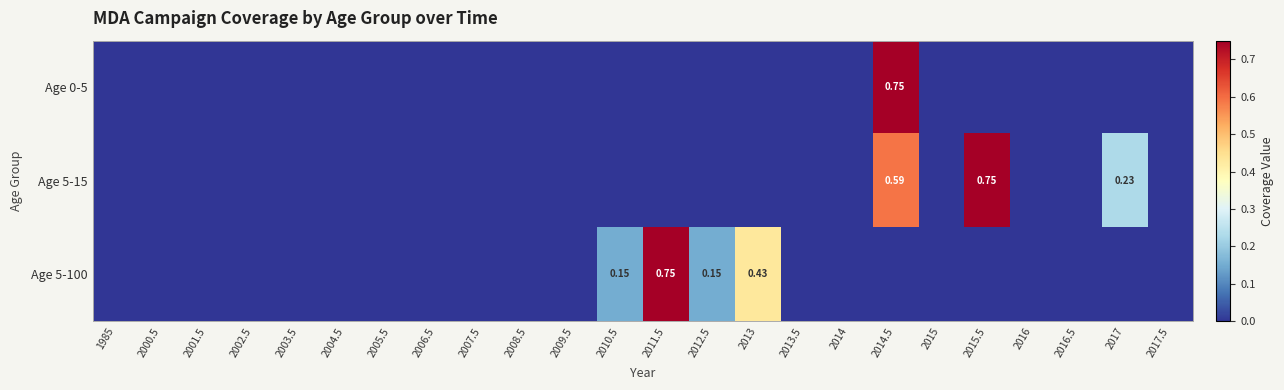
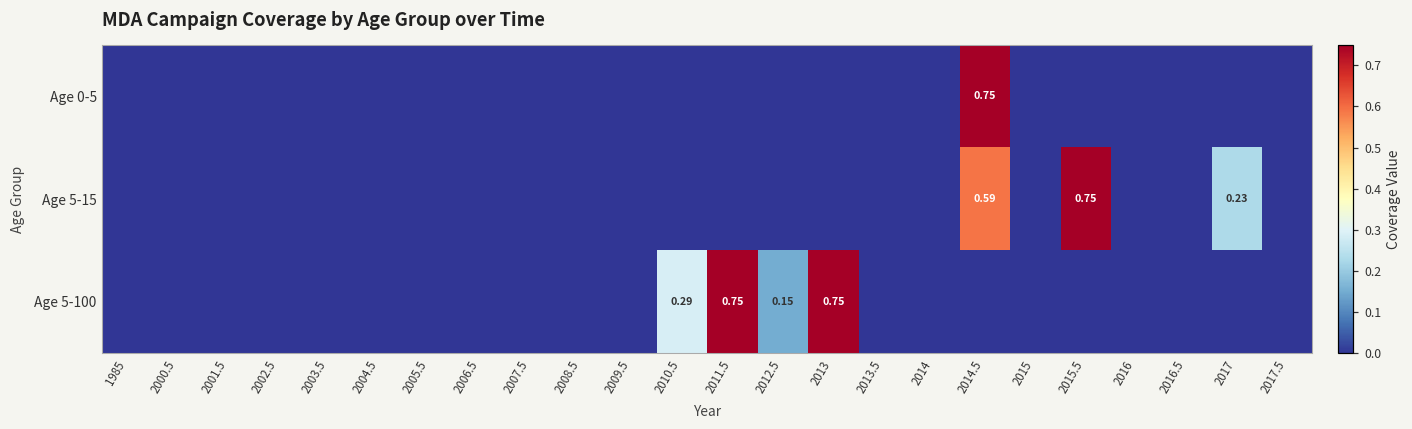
  {
    "Age 0-5": {
      "2014.5": 0.75
    },
    "Age 5-15": {
      "2014.5": 0.59,
      "2015.5": 0.75,
      "2017": 0.23
    },
    "Age 5-100": {
-     "2010.5": 0.15,
+     "2010.5": 0.29,
      "2011.5": 0.75,
      "2012.5": 0.15,
-     "2013": 0.43
+     "2013": 0.75
    }
  }
